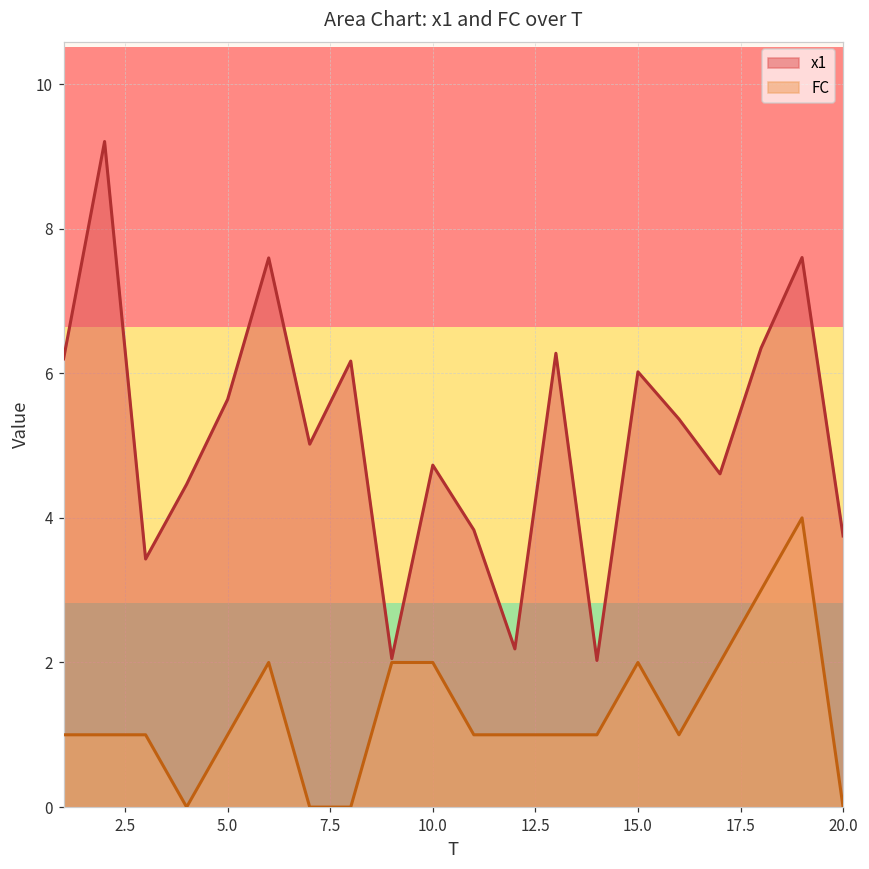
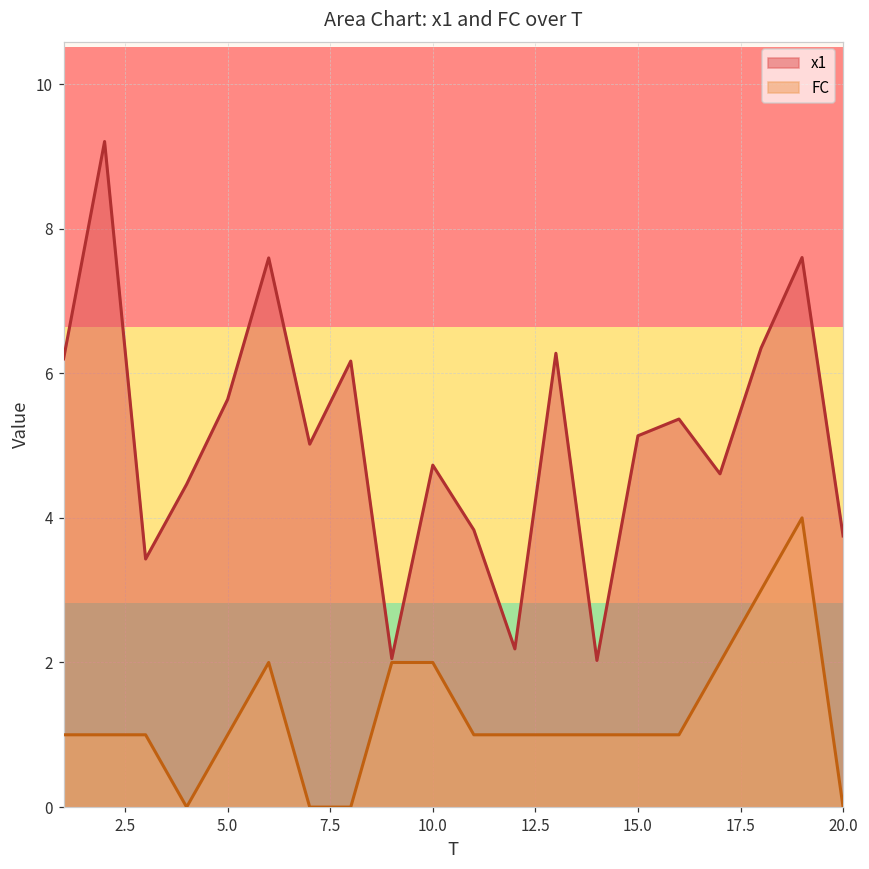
  {
    "x1": {
      "5.0": 5.6,
      "10.0": 4.7,
-     "15.0": 6.0,
+     "15.0": 5.1,
      "20.0": 3.8
    },
    "FC": {
      "5.0": 1,
      "10.0": 2,
-     "15.0": 2,
+     "15.0": 1,
      "20.0": 0
    }
  }
